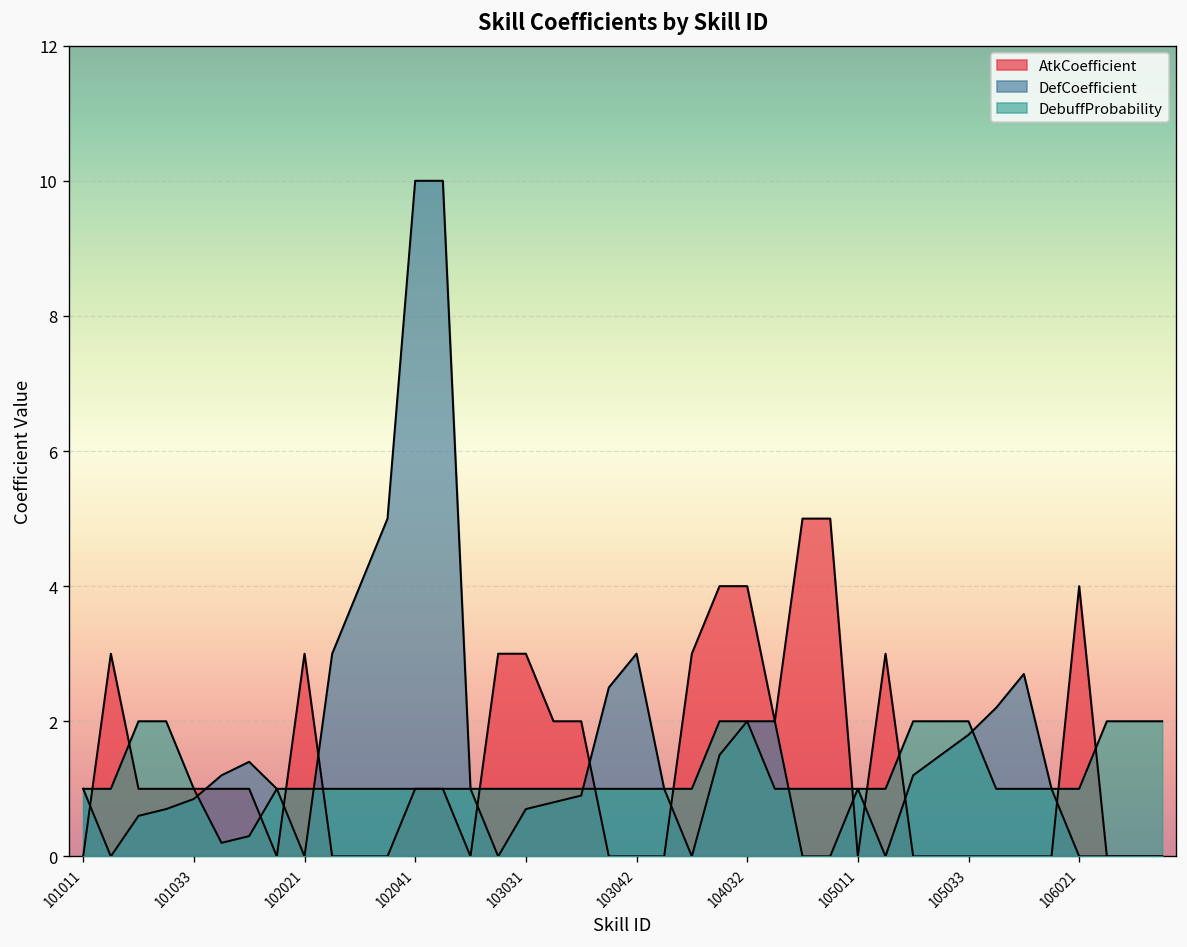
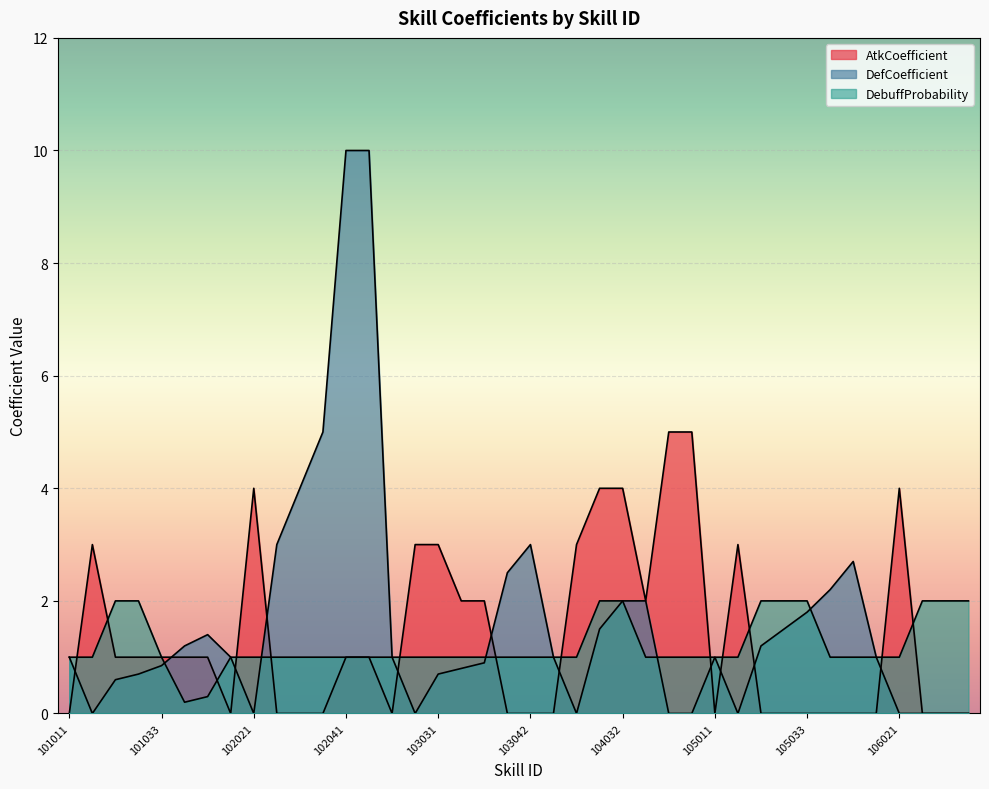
  {
    "AtkCoefficient": {
      "101011": 0,
-     "102021": 3,
+     "102021": 4,
      "103031": 3,
      "103042": 0,
      "104032": 4,
      "105011": 0,
      "105033": 0,
      "106021": 4
    }
  }
